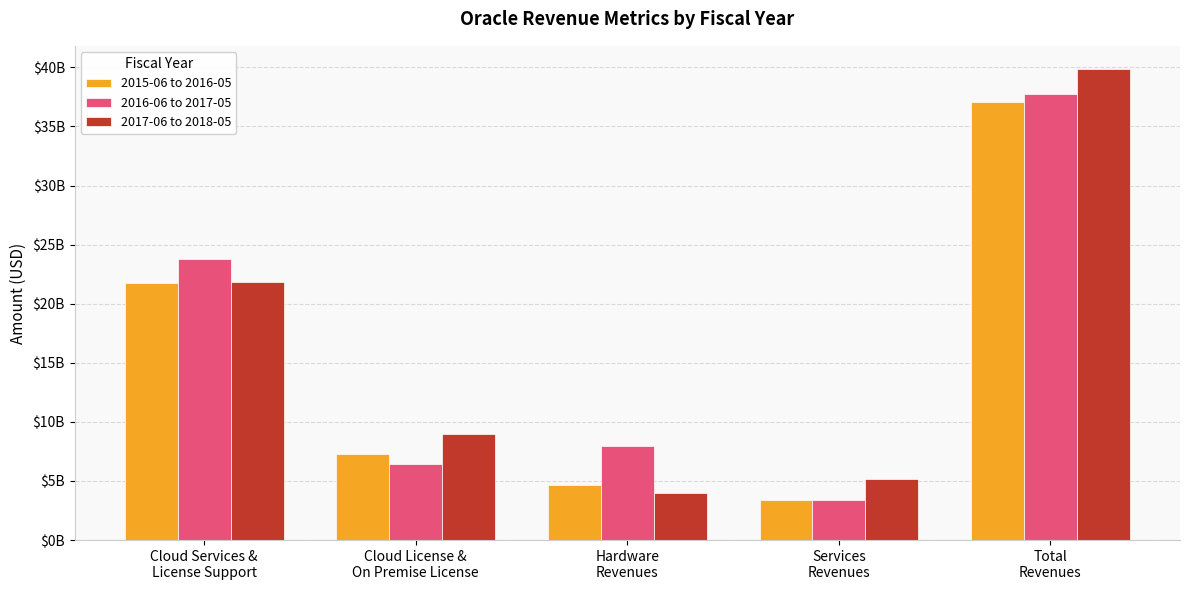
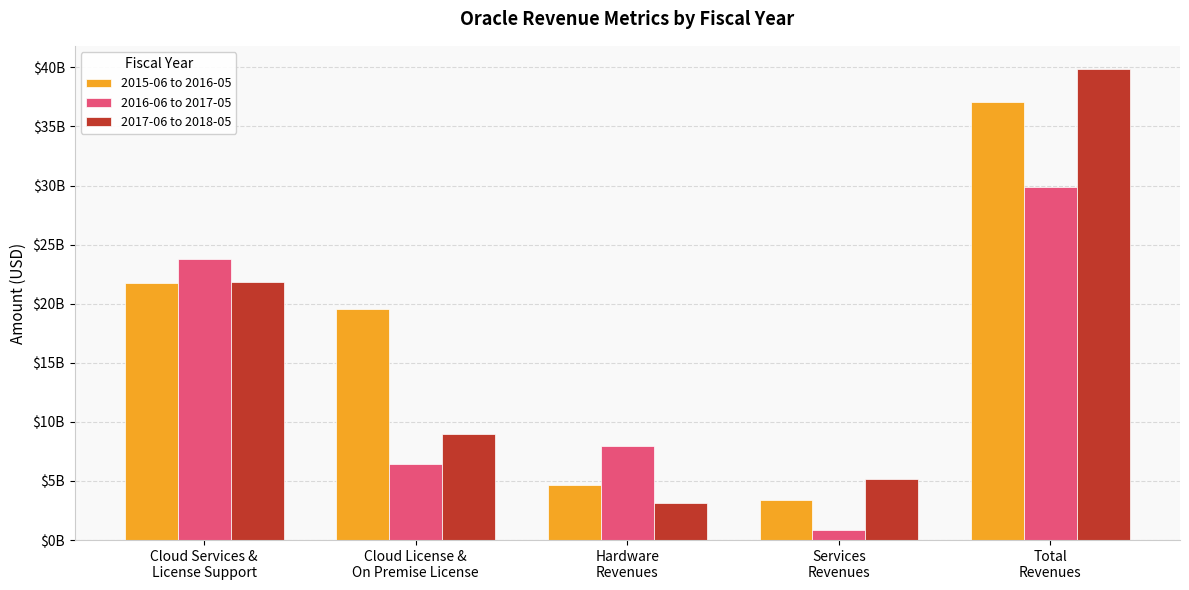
  {
    "2015-06 to 2016-05": {
      "Cloud Services & License Support": "$21700000000",
-     "Cloud License & On Premise License": "$7300000000",
+     "Cloud License & On Premise License": "$19500000000",
      "Hardware Revenues": "$4700000000",
      "Services Revenues": "$3400000000",
      "Total Revenues": "$37000000000"
    },
    "2016-06 to 2017-05": {
      "Cloud Services & License Support": "$23800000000",
      "Cloud License & On Premise License": "$6400000000",
      "Hardware Revenues": "$8000000000",
-     "Services Revenues": "$3400000000",
-     "Total Revenues": "$37700000000"
+     "Services Revenues": "$800000000",
+     "Total Revenues": "$29900000000"
    },
    "2017-06 to 2018-05": {
      "Cloud Services & License Support": "$21900000000",
      "Cloud License & On Premise License": "$9000000000",
-     "Hardware Revenues": "$4000000000",
+     "Hardware Revenues": "$3200000000",
      "Services Revenues": "$5100000000",
      "Total Revenues": "$39800000000"
    }
  }
